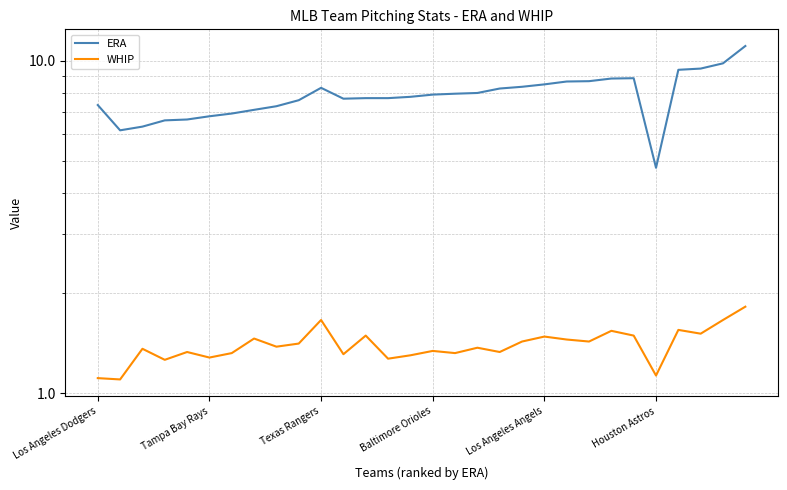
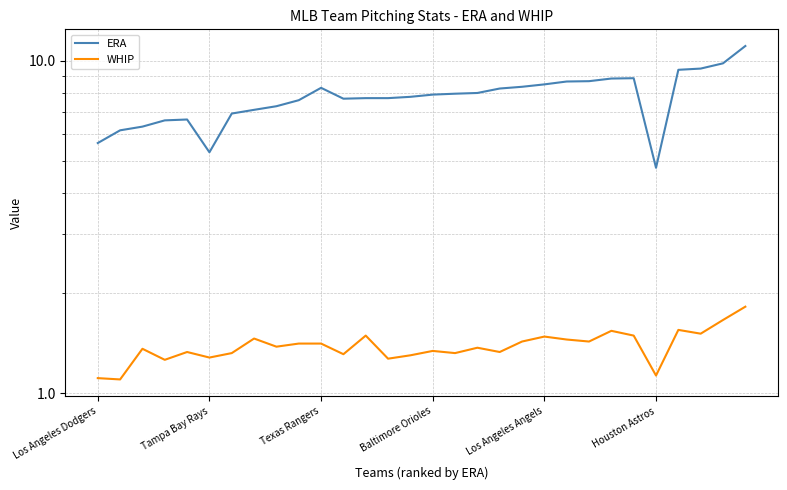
  {
    "ERA": {
-     "Los Angeles Dodgers": 7.4,
-     "Tampa Bay Rays": 6.8,
+     "Los Angeles Dodgers": 5.7,
+     "Tampa Bay Rays": 5.3,
      "Texas Rangers": 8.3,
      "Baltimore Orioles": 7.9,
      "Los Angeles Angels": 8.5,
      "Houston Astros": 4.8
    },
    "WHIP": {
      "Los Angeles Dodgers": 1.11,
      "Tampa Bay Rays": 1.28,
-     "Texas Rangers": 1.7,
+     "Texas Rangers": 1.41,
      "Baltimore Orioles": 1.34,
      "Los Angeles Angels": 1.5,
      "Houston Astros": 1.13
    }
  }
